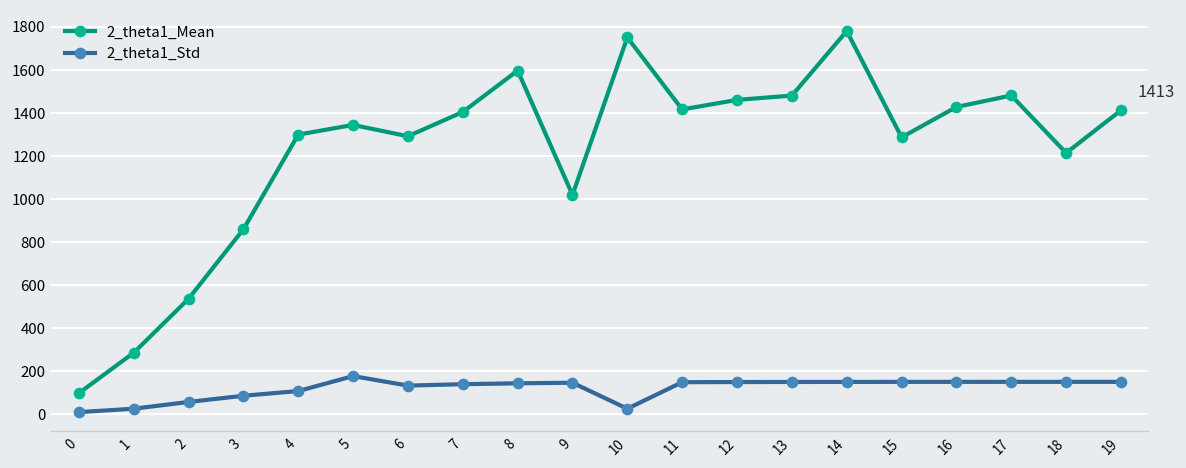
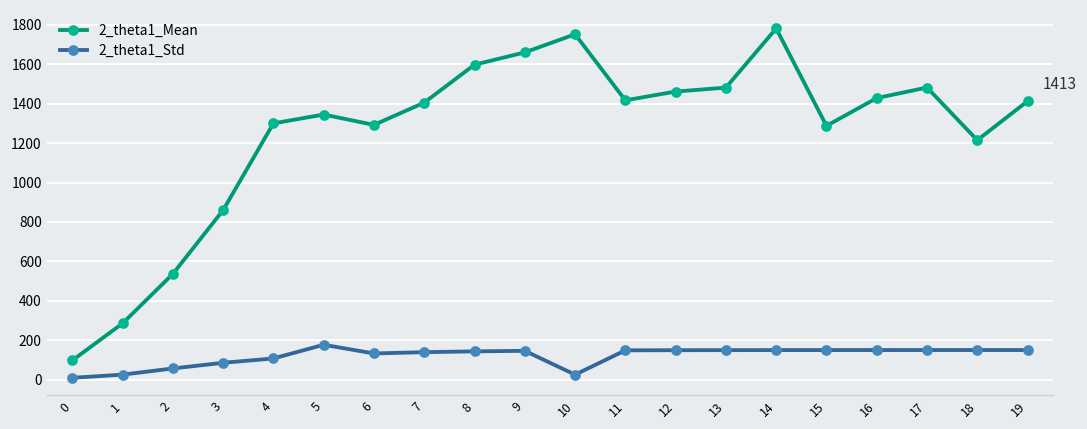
  {
    "2_theta1_Mean": {
      "0": 100,
      "1": 290,
      "2": 540,
      "3": 860,
      "4": 1300,
      "5": 1340,
      "6": 1290,
      "7": 1410,
      "8": 1600,
-     "9": 1020,
+     "9": 1660,
      "10": 1750,
      "11": 1420,
      "12": 1460,
      "13": 1480,
      "14": 1780,
      "15": 1290,
      "16": 1430,
      "17": 1480,
      "18": 1210
    },
    "2_theta1_Std": {
      "0": 10,
      "1": 30,
      "2": 60,
      "3": 90,
      "4": 110,
      "5": 180,
      "6": 130,
      "7": 140,
      "8": 140,
      "9": 150,
      "10": 30,
      "11": 150,
      "12": 150,
      "13": 150,
      "14": 150,
      "15": 150,
      "16": 150,
      "17": 150,
      "18": 150,
      "19": 150
    }
  }
